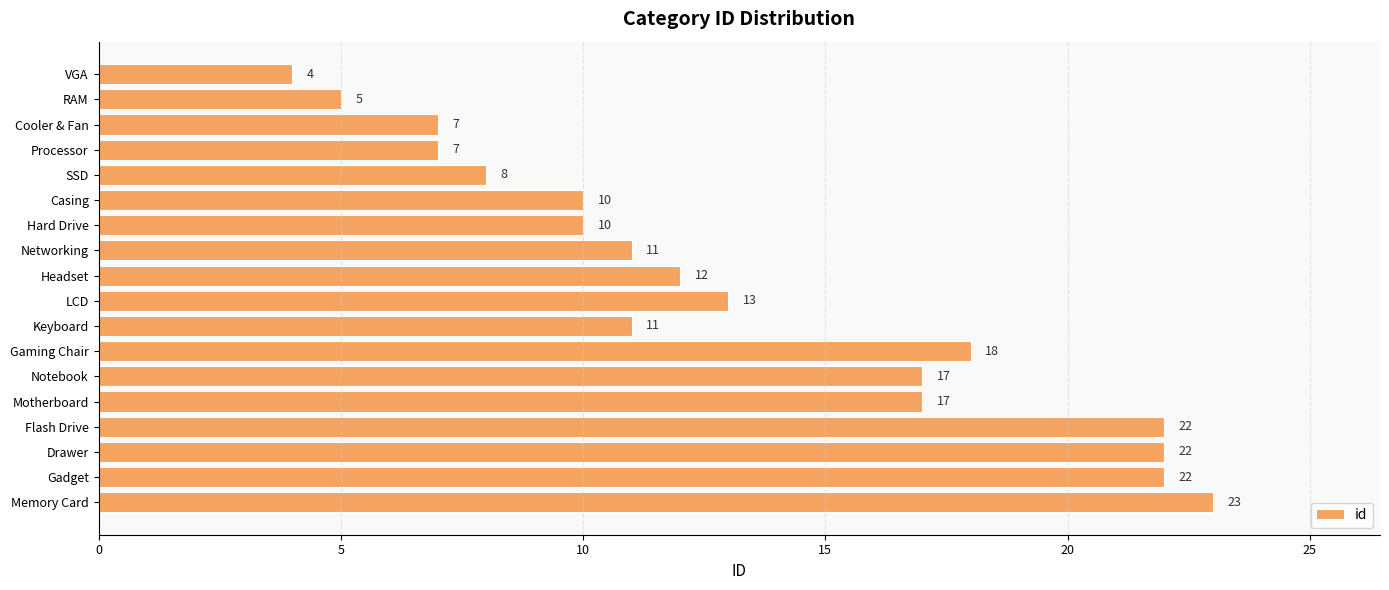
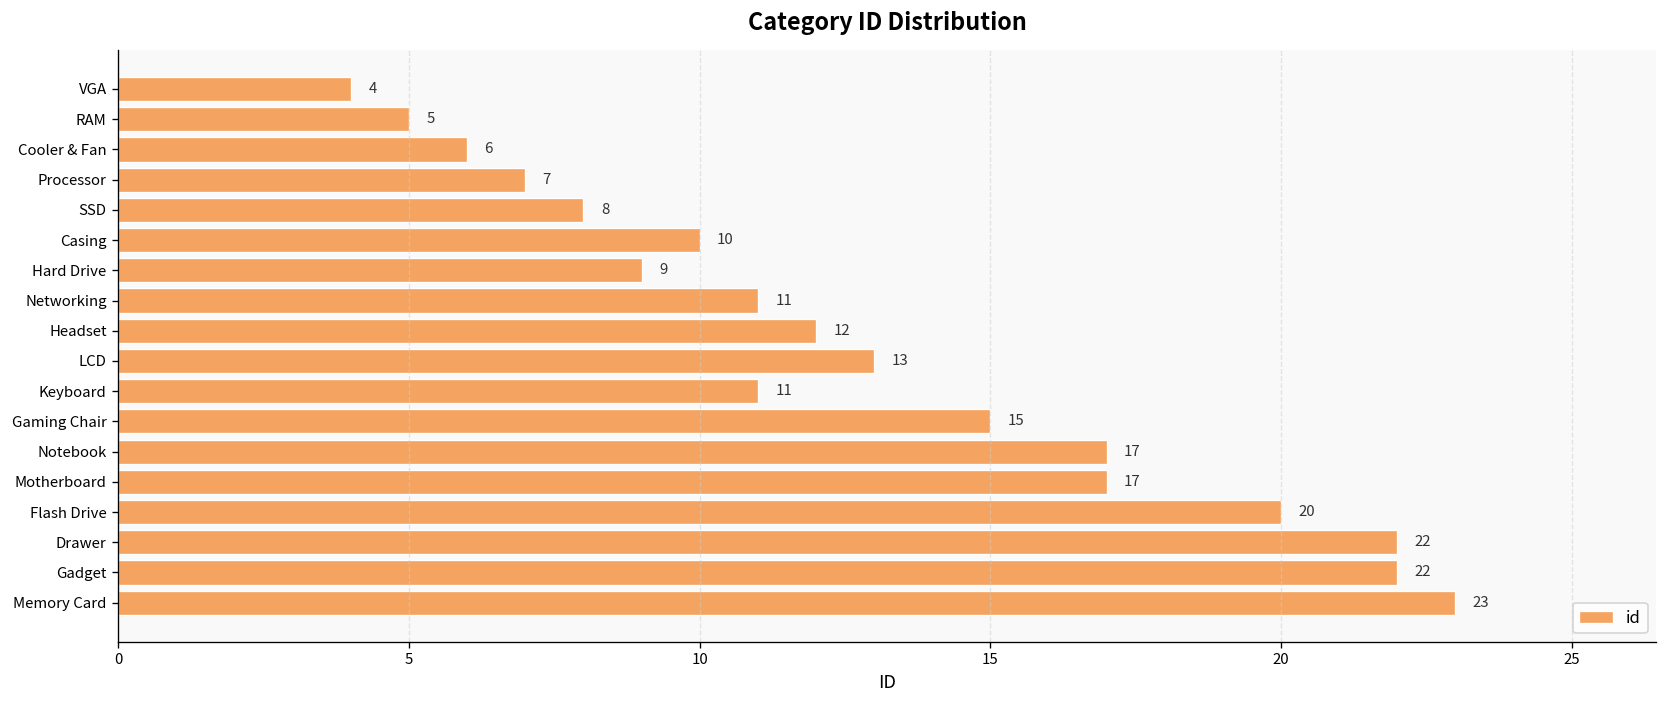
  {
    "VGA": 4,
    "RAM": 5,
-   "Cooler & Fan": 7,
+   "Cooler & Fan": 6,
    "Processor": 7,
    "SSD": 8,
    "Casing": 10,
-   "Hard Drive": 10,
+   "Hard Drive": 9,
    "Networking": 11,
    "Headset": 12,
    "LCD": 13,
    "Keyboard": 11,
-   "Gaming Chair": 18,
+   "Gaming Chair": 15,
    "Notebook": 17,
    "Motherboard": 17,
-   "Flash Drive": 22,
+   "Flash Drive": 20,
    "Drawer": 22,
    "Gadget": 22,
    "Memory Card": 23
  }
